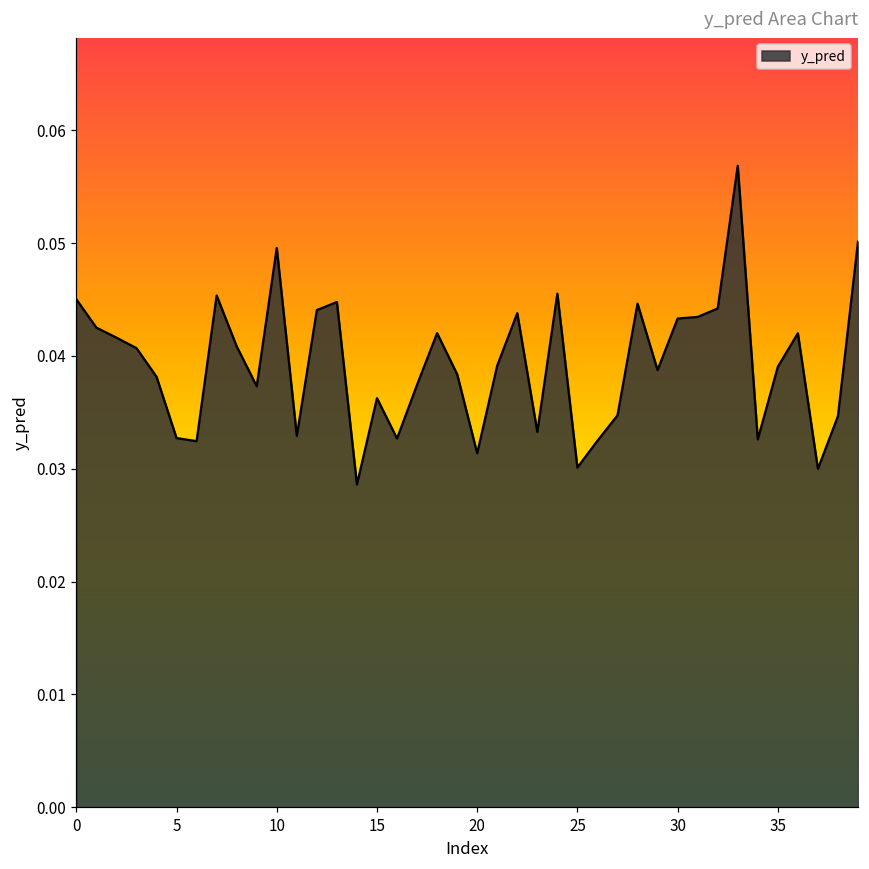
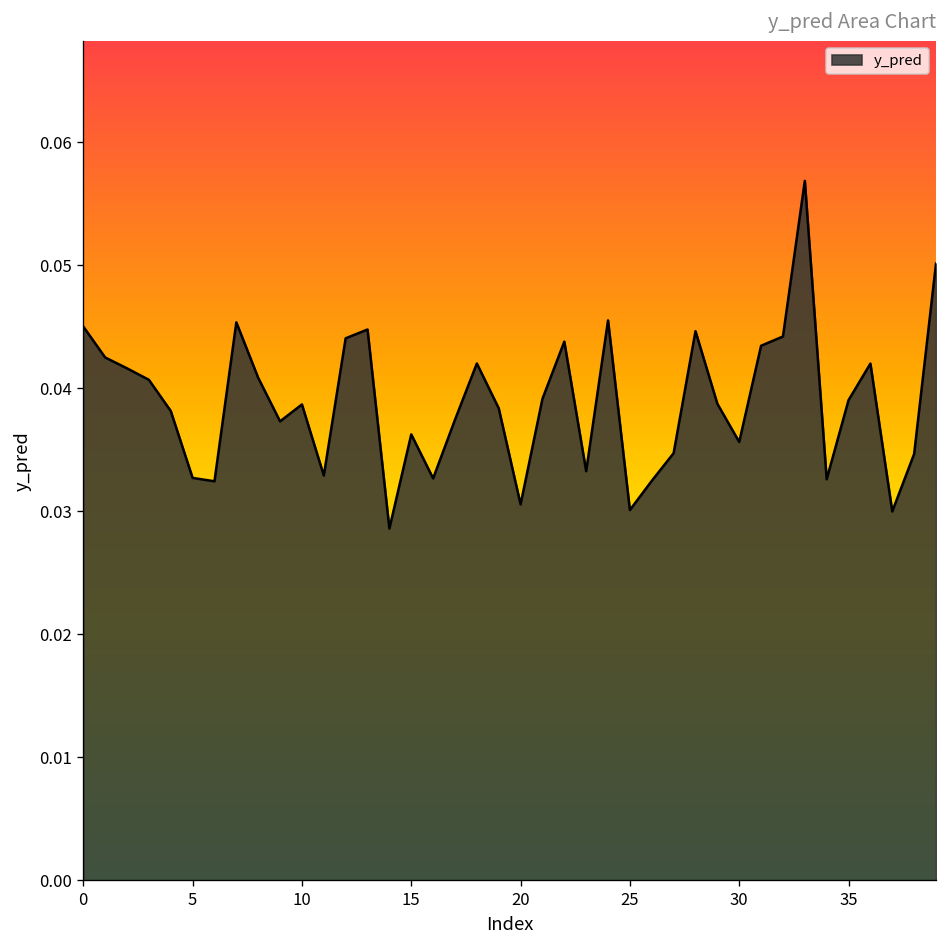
  {
    "0": 0.0450,
    "5": 0.0327,
-   "10": 0.0496,
+   "10": 0.0387,
    "15": 0.0363,
-   "20": 0.0314,
+   "20": 0.0306,
    "25": 0.0301,
-   "30": 0.0433,
+   "30": 0.0356,
    "35": 0.0390
  }
